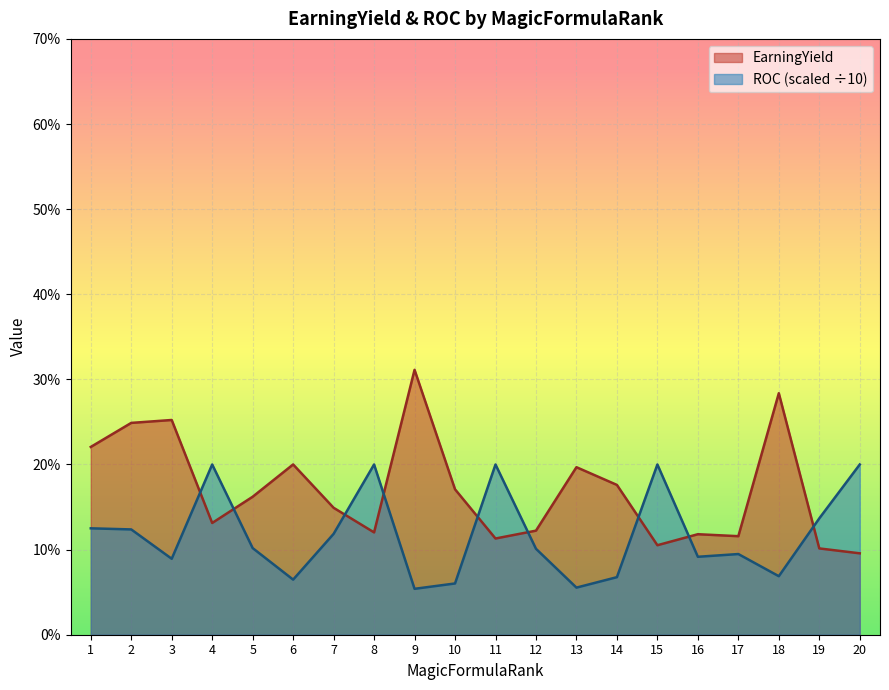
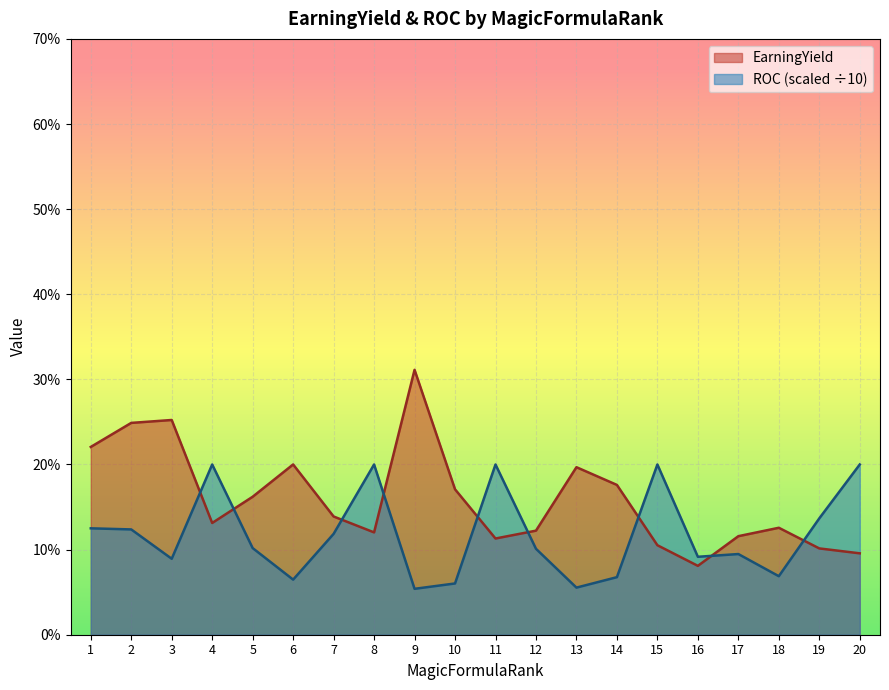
  {
    "EarningYield": {
      "1": "22%",
      "2": "25%",
      "3": "25%",
      "4": "13%",
      "5": "16%",
      "6": "20%",
-     "7": "15%",
+     "7": "14%",
      "8": "12%",
      "9": "31%",
      "10": "17%",
      "11": "11%",
      "12": "12%",
      "13": "20%",
      "14": "18%",
      "15": "11%",
-     "16": "12%",
+     "16": "8%",
      "17": "12%",
-     "18": "28%",
+     "18": "13%",
      "19": "10%",
      "20": "10%"
    },
    "ROC (scaled ÷10)": {
      "1": "13%",
      "2": "12%",
      "3": "9%",
      "4": "20%",
      "5": "10%",
      "6": "6%",
      "7": "12%",
      "8": "20%",
      "9": "5%",
      "10": "6%",
      "11": "20%",
      "12": "10%",
      "13": "6%",
      "14": "7%",
      "15": "20%",
      "16": "9%",
      "17": "9%",
      "18": "7%",
      "19": "14%",
      "20": "20%"
    }
  }
